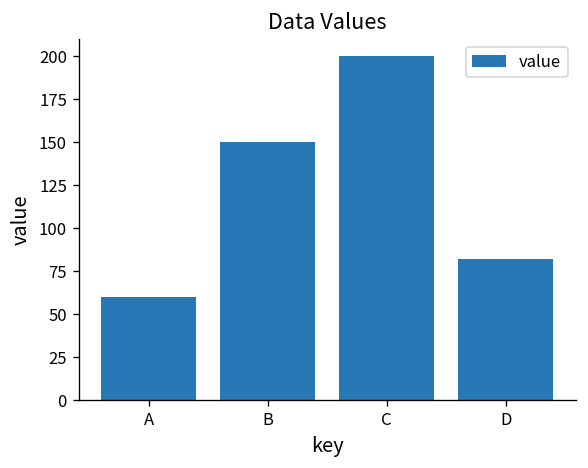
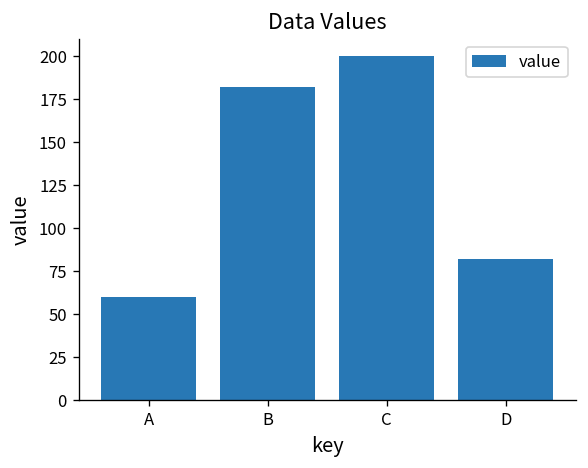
  {
    "A": 60,
-   "B": 150,
+   "B": 182,
    "C": 200,
    "D": 82
  }
